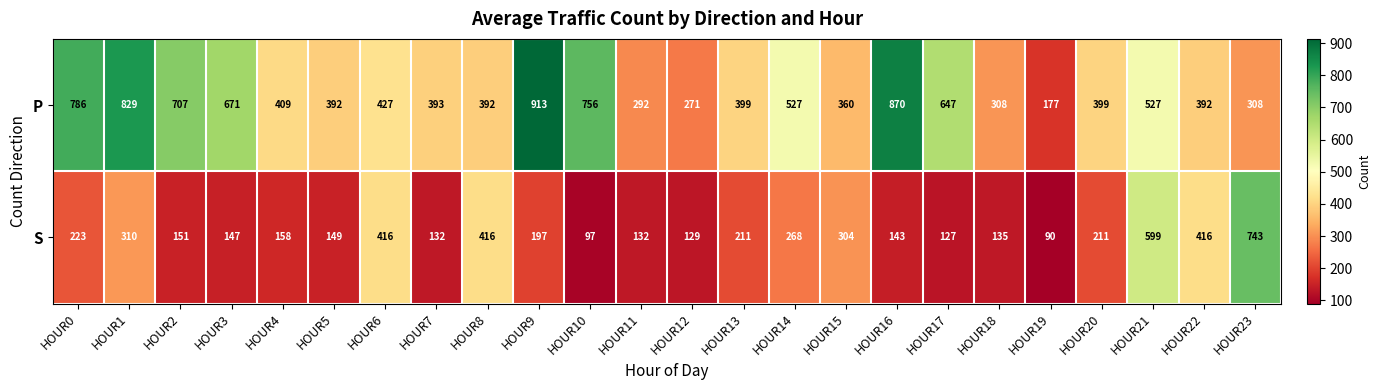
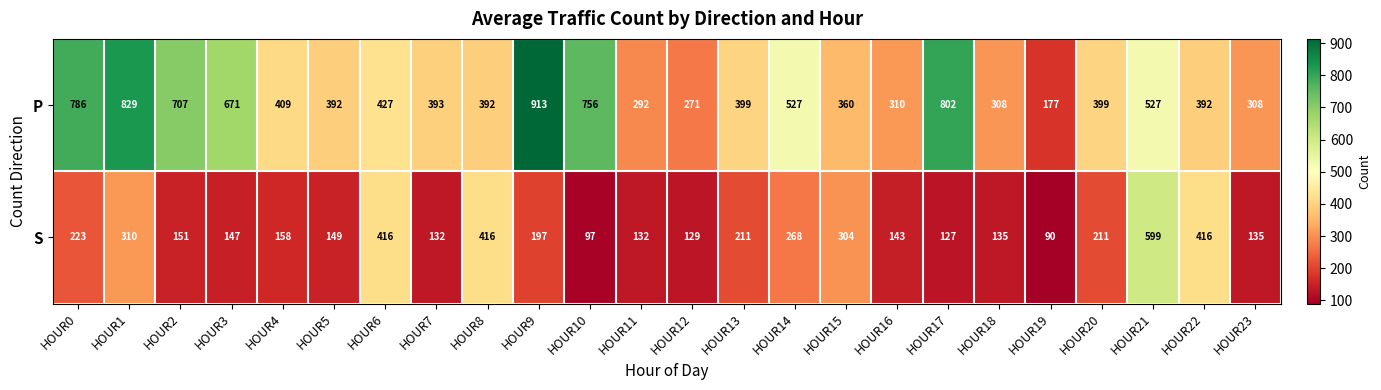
  {
    "P": {
      "HOUR0": 786,
      "HOUR1": 829,
      "HOUR2": 707,
      "HOUR3": 671,
      "HOUR4": 409,
      "HOUR5": 392,
      "HOUR6": 427,
      "HOUR7": 393,
      "HOUR8": 392,
      "HOUR9": 913,
      "HOUR10": 756,
      "HOUR11": 292,
      "HOUR12": 271,
      "HOUR13": 399,
      "HOUR14": 527,
      "HOUR15": 360,
-     "HOUR16": 870,
-     "HOUR17": 647,
+     "HOUR16": 310,
+     "HOUR17": 802,
      "HOUR18": 308,
      "HOUR19": 177,
      "HOUR20": 399,
      "HOUR21": 527,
      "HOUR22": 392,
      "HOUR23": 308
    },
    "S": {
      "HOUR0": 223,
      "HOUR1": 310,
      "HOUR2": 151,
      "HOUR3": 147,
      "HOUR4": 158,
      "HOUR5": 149,
      "HOUR6": 416,
      "HOUR7": 132,
      "HOUR8": 416,
      "HOUR9": 197,
      "HOUR10": 97,
      "HOUR11": 132,
      "HOUR12": 129,
      "HOUR13": 211,
      "HOUR14": 268,
      "HOUR15": 304,
      "HOUR16": 143,
      "HOUR17": 127,
      "HOUR18": 135,
      "HOUR19": 90,
      "HOUR20": 211,
      "HOUR21": 599,
      "HOUR22": 416,
-     "HOUR23": 743
+     "HOUR23": 135
    }
  }
